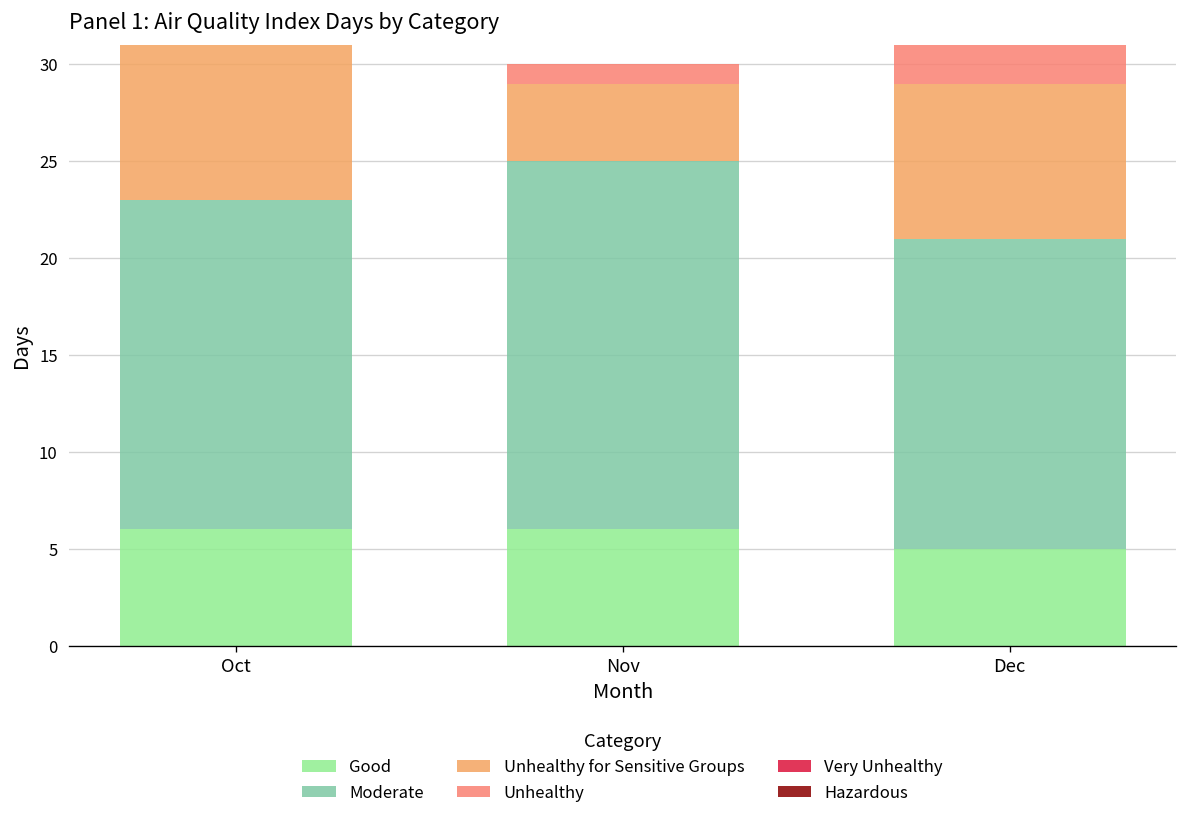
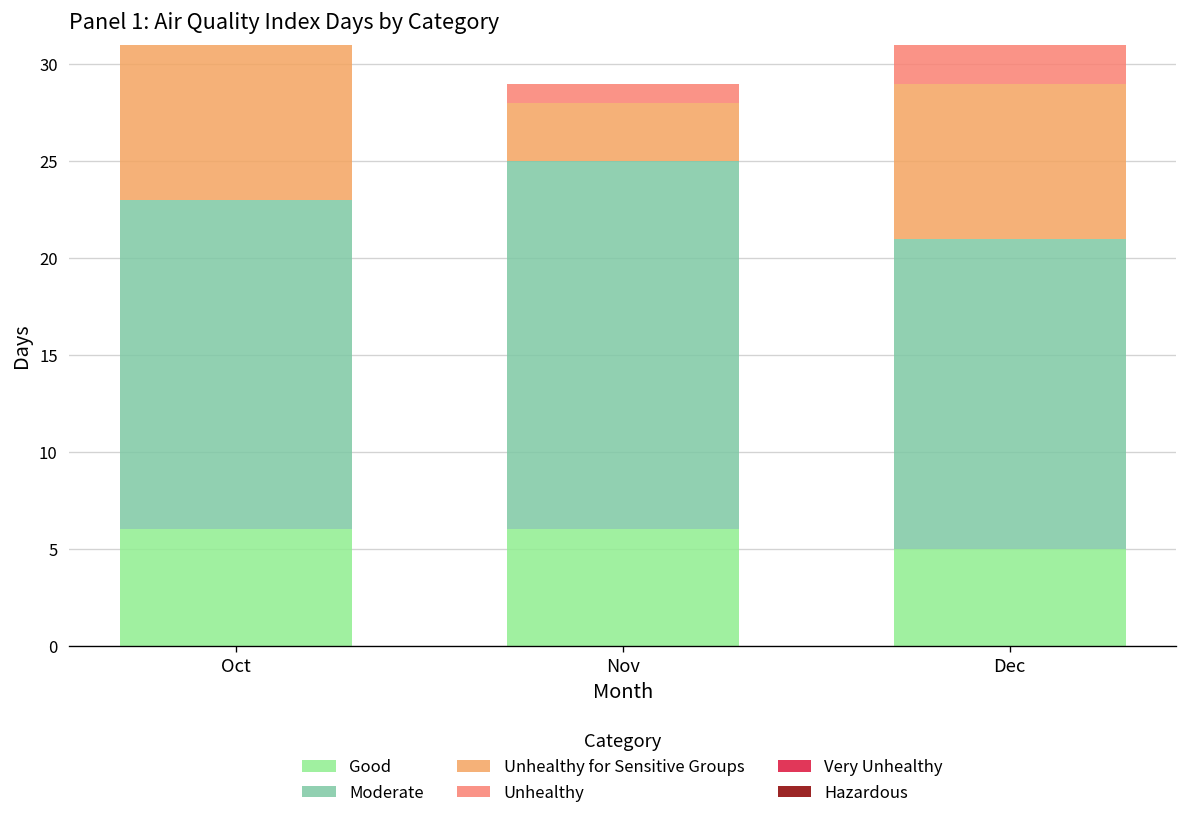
  {
    "Unhealthy for Sensitive Groups": {
      "Oct": 8,
-     "Nov": 4,
+     "Nov": 3,
      "Dec": 8
    },
    "Hazardous": {
      "Oct": 0
    }
  }
